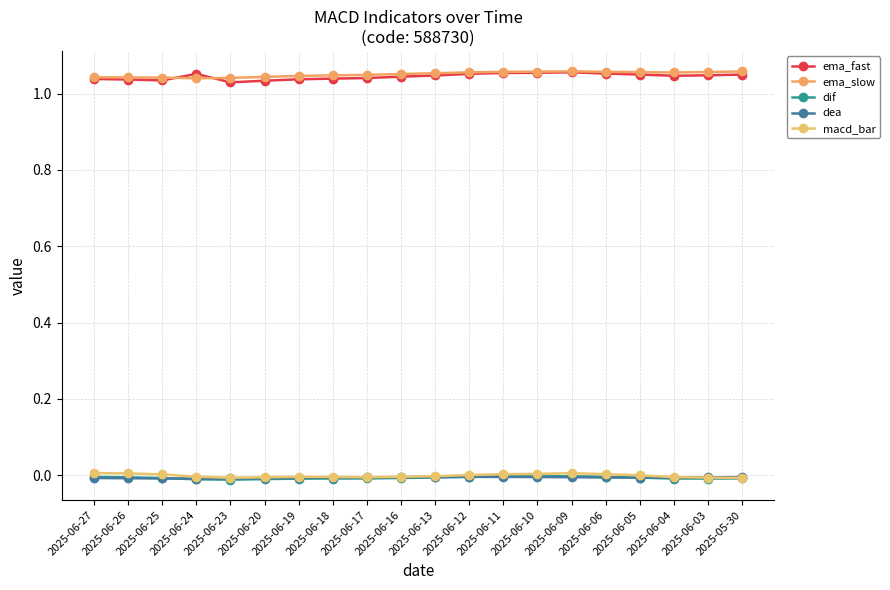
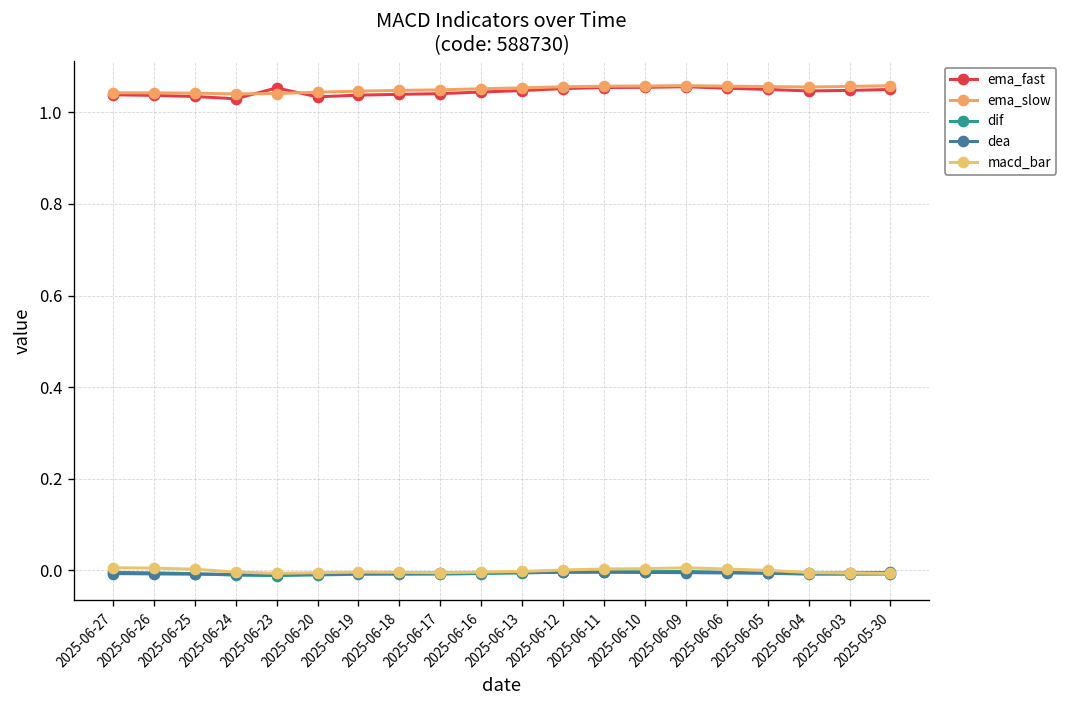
  {
    "ema_fast": {
      "2025-06-25": 1.03,
-     "2025-06-24": 1.05,
-     "2025-06-23": 1.03,
+     "2025-06-24": 1.03,
+     "2025-06-23": 1.05,
      "2025-06-20": 1.03,
      "2025-06-19": 1.04,
      "2025-06-18": 1.04,
      "2025-06-17": 1.04,
      "2025-06-16": 1.04,
      "2025-06-04": 1.05,
      "2025-06-03": 1.05,
      "2025-05-30": 1.05
    }
  }
